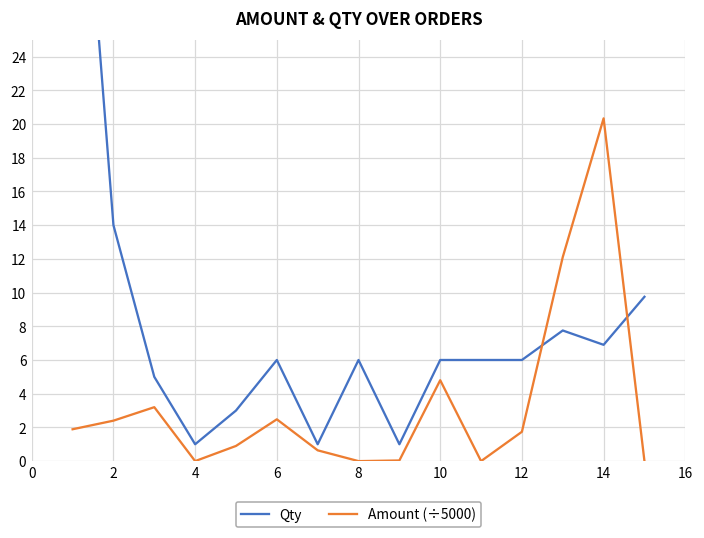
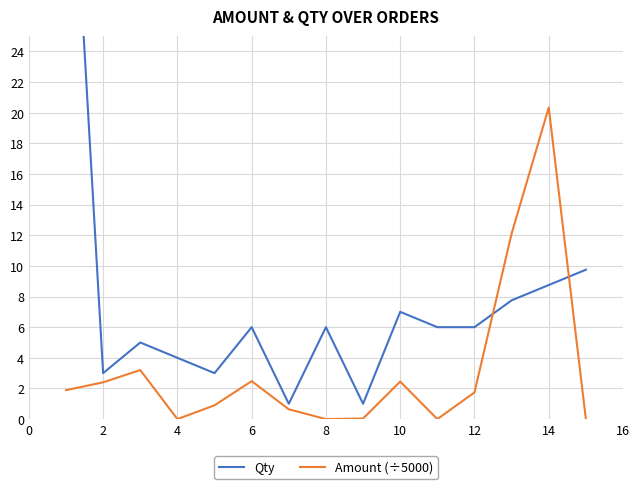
  {
    "Qty": {
-     "2": 14,
-     "4": 1,
+     "2": 3,
+     "4": 4,
      "6": 6.0,
      "8": 6.0,
-     "10": 6,
+     "10": 7,
      "12": 6.0,
-     "14": 6.9
+     "14": 8.8
    },
    "Amount (÷5000)": {
      "2": 2.4,
      "4": 0.0,
      "6": 2.5,
      "8": 0.0,
-     "10": 4.8,
+     "10": 2.5,
      "12": 1.7,
      "14": 20.3
    }
  }
